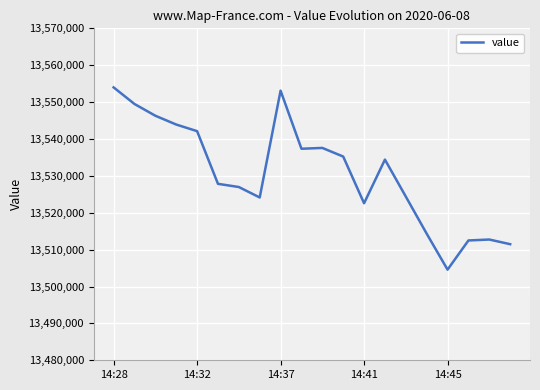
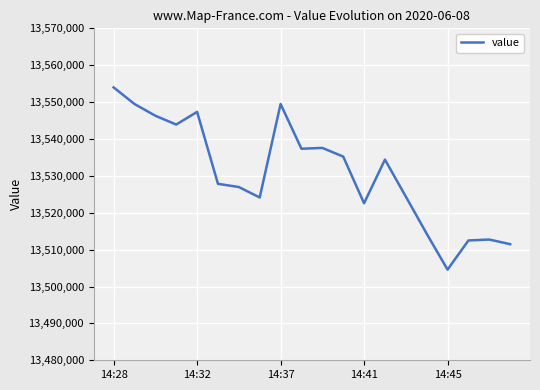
  {
    "14:28": "13,554,000",
-   "14:32": "13,542,000",
-   "14:37": "13,553,000",
+   "14:32": "13,547,000",
+   "14:37": "13,549,000",
    "14:41": "13,523,000",
    "14:45": "13,505,000"
  }
